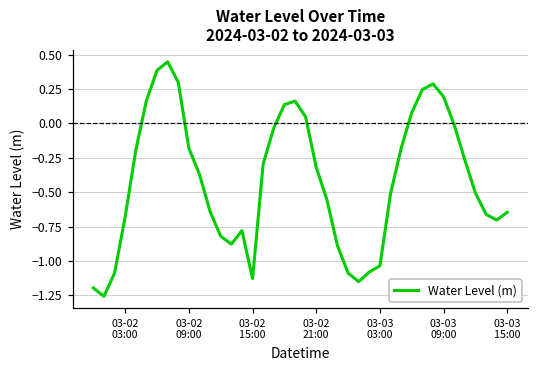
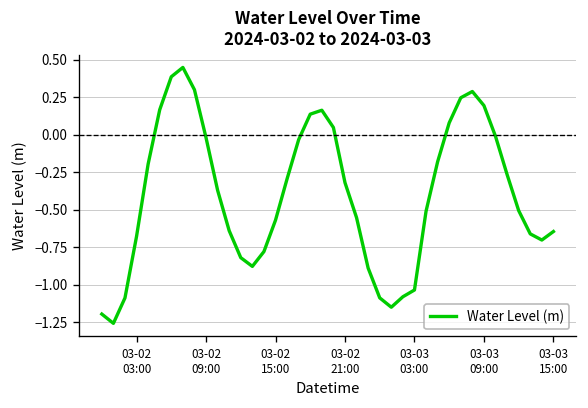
  {
    "03-02 03:00": -0.68,
-   "03-02 09:00": -0.18,
-   "03-02 15:00": -1.13,
+   "03-02 09:00": -0.02,
+   "03-02 15:00": -0.57,
    "03-02 21:00": -0.32,
    "03-03 03:00": -1.03,
    "03-03 09:00": 0.19,
    "03-03 15:00": -0.65
  }
